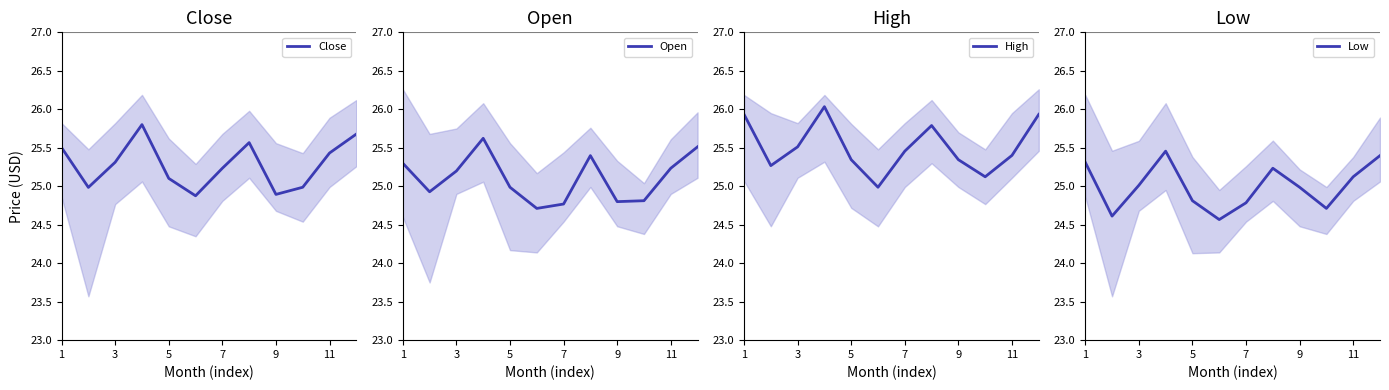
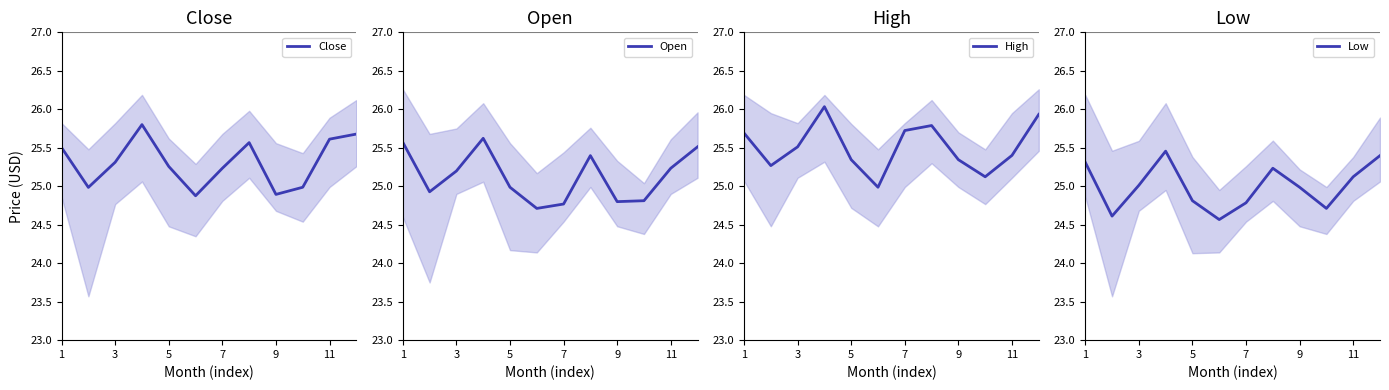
  {
    "Close": {
      "Close": {
        "1": 25.5,
        "3": 25.3,
-       "5": 25.1,
+       "5": 25.3,
        "7": 25.2,
        "9": 24.9,
-       "11": 25.4
+       "11": 25.6
      }
    },
    "Open": {
      "Open": {
-       "1": 25.3,
+       "1": 25.6,
        "3": 25.2,
        "5": 25.0,
        "7": 24.8,
        "9": 24.8,
        "11": 25.2
      }
    },
    "High": {
      "High": {
-       "1": 25.9,
+       "1": 25.7,
        "3": 25.5,
        "5": 25.3,
-       "7": 25.5,
+       "7": 25.7,
        "9": 25.3,
        "11": 25.4
      }
    },
    "Low": {
      "Low": {
        "1": 25.3,
        "3": 25.0,
        "5": 24.8,
        "7": 24.8,
        "9": 25.0,
        "11": 25.1
      }
    }
  }
